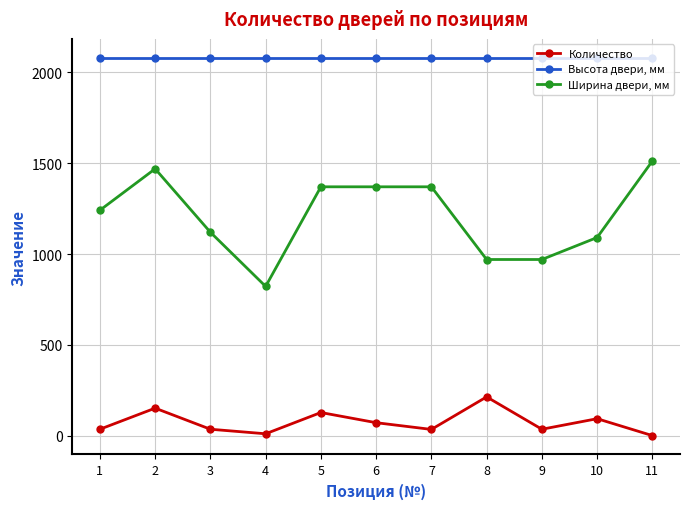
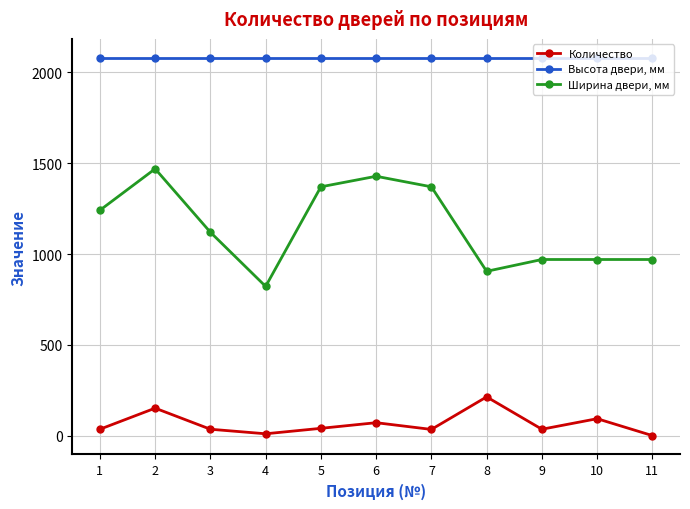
  {
    "Количество": {
      "1": 40,
      "2": 150,
      "3": 40,
      "4": 10,
-     "5": 130,
+     "5": 40,
      "6": 70,
      "7": 40,
      "8": 210,
      "9": 40,
      "10": 90,
      "11": 0
    },
    "Высота двери, мм": {
      "1": 2080,
      "2": 2080,
      "3": 2080,
      "4": 2080,
      "5": 2080,
      "6": 2080,
      "7": 2080,
      "8": 2080
    },
    "Ширина двери, мм": {
      "1": 1240,
      "2": 1470,
      "3": 1120,
      "4": 820,
      "5": 1370,
-     "6": 1370,
+     "6": 1430,
      "7": 1370,
-     "8": 970,
+     "8": 910,
      "9": 970,
-     "10": 1090,
-     "11": 1510
+     "10": 970,
+     "11": 970
    }
  }
